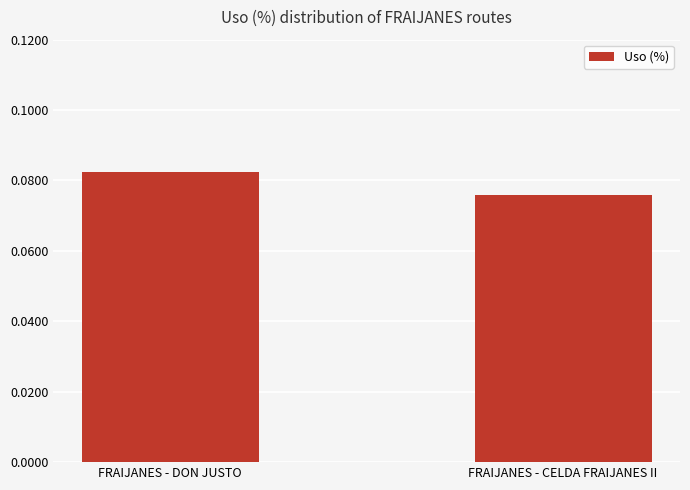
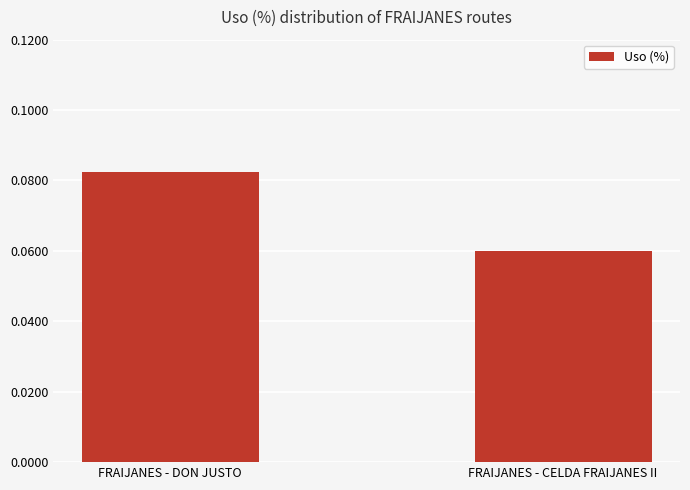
  {
    "FRAIJANES - DON JUSTO": 0.082,
-   "FRAIJANES - CELDA FRAIJANES II": 0.076
+   "FRAIJANES - CELDA FRAIJANES II": 0.060
  }
